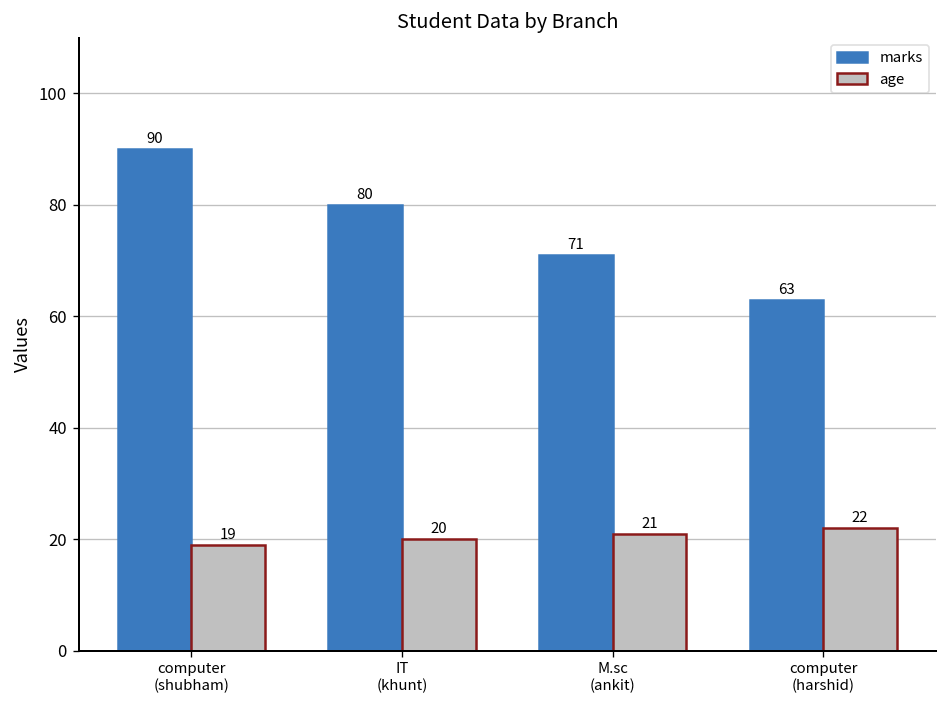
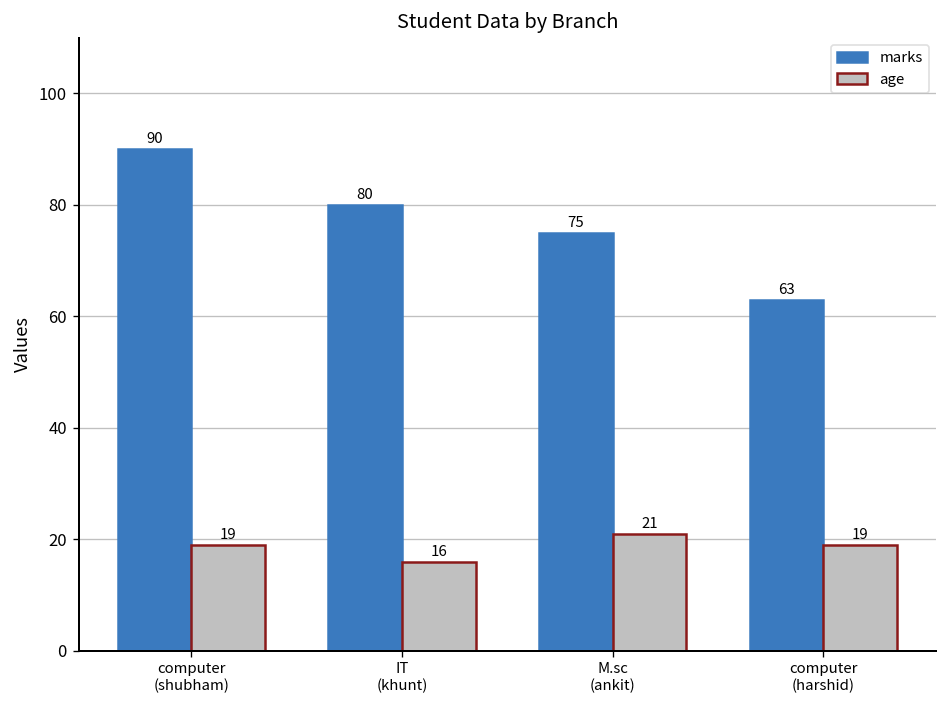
  {
    "marks": {
      "computer (shubham)": 90,
      "IT (khunt)": 80,
-     "M.sc (ankit)": 71,
+     "M.sc (ankit)": 75,
      "computer (harshid)": 63
    },
    "age": {
      "computer (shubham)": 19,
-     "IT (khunt)": 20,
+     "IT (khunt)": 16,
      "M.sc (ankit)": 21,
-     "computer (harshid)": 22
+     "computer (harshid)": 19
    }
  }
